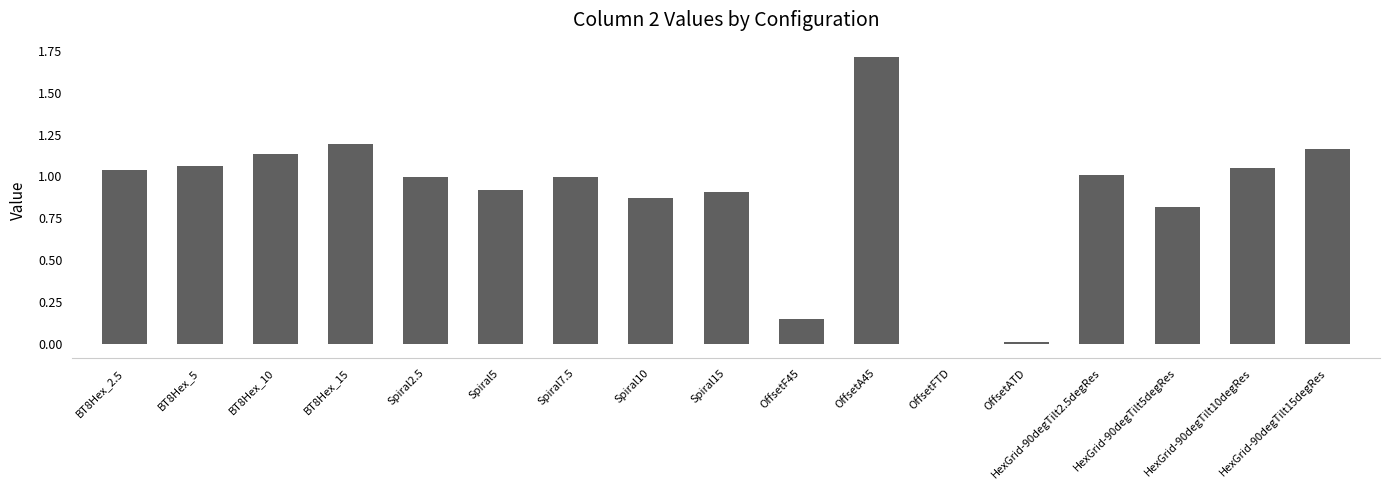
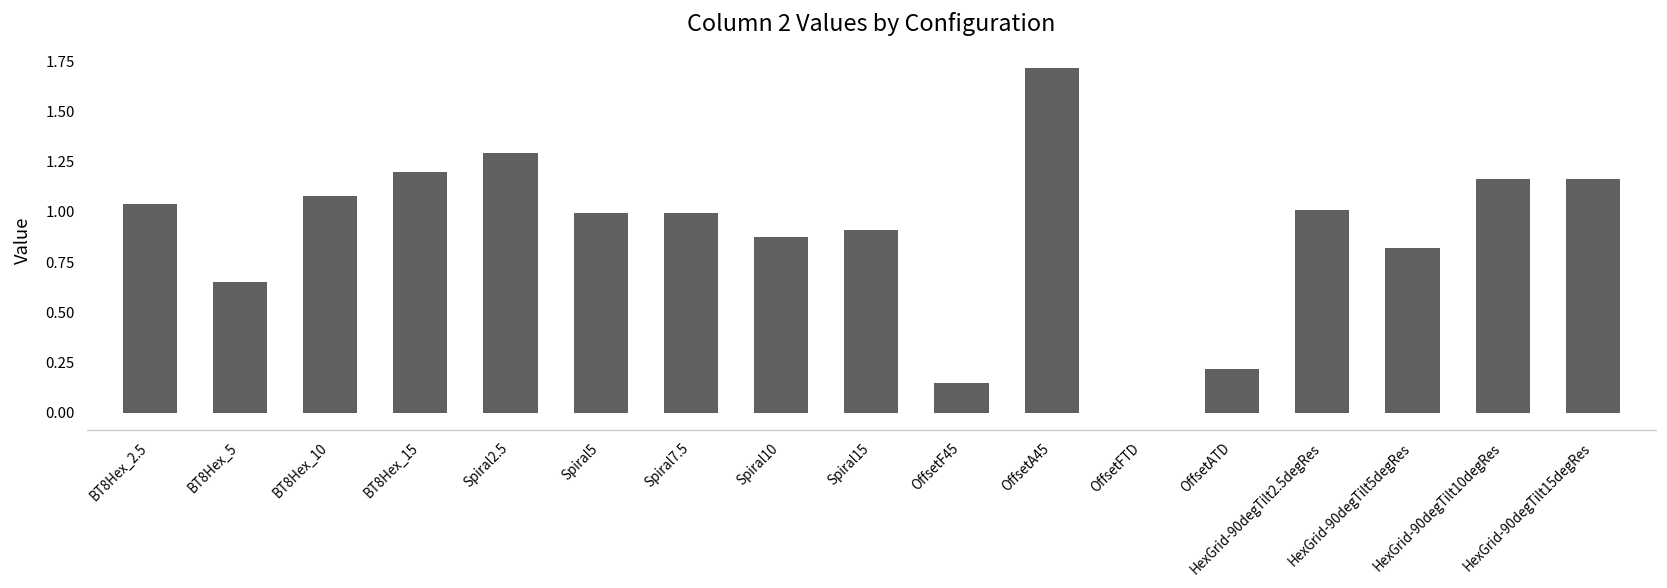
  {
    "BT8Hex_2.5": 1.04,
-   "BT8Hex_5": 1.06,
-   "BT8Hex_10": 1.14,
+   "BT8Hex_5": 0.65,
+   "BT8Hex_10": 1.08,
    "BT8Hex_15": 1.20,
-   "Spiral2.5": 1.00,
-   "Spiral5": 0.92,
+   "Spiral2.5": 1.29,
+   "Spiral5": 1.00,
    "Spiral7.5": 1.00,
    "Spiral10": 0.87,
    "Spiral15": 0.91,
    "OffsetF45": 0.15,
    "OffsetA45": 1.71,
-   "OffsetATD": 0.01,
+   "OffsetATD": 0.22,
    "HexGrid-90degTilt2.5degRes": 1.01,
    "HexGrid-90degTilt5degRes": 0.82,
-   "HexGrid-90degTilt10degRes": 1.05,
+   "HexGrid-90degTilt10degRes": 1.17,
    "HexGrid-90degTilt15degRes": 1.16
  }
